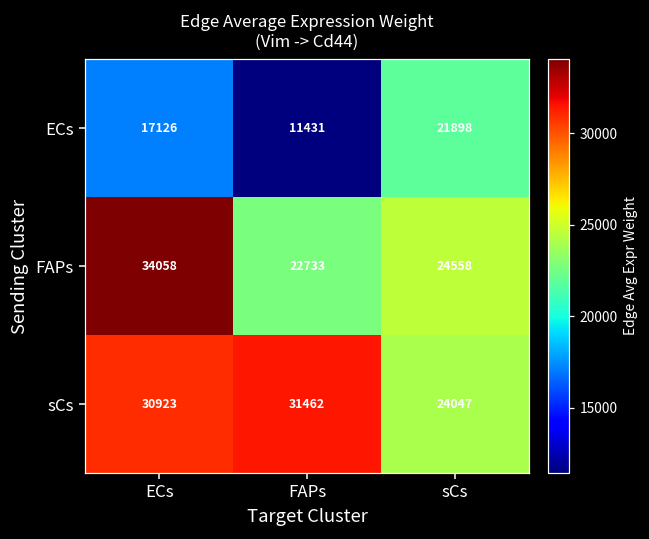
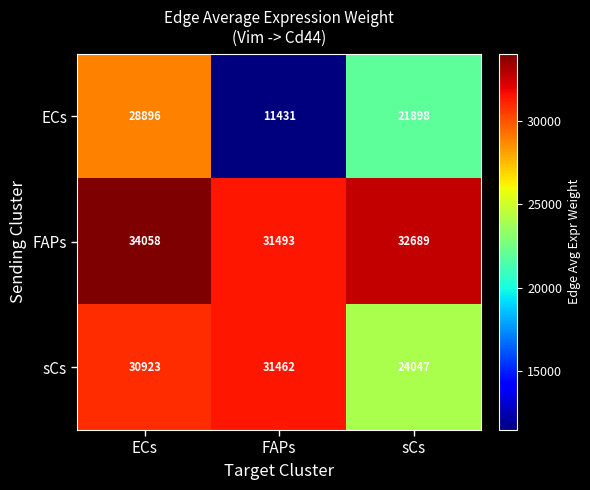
  {
    "ECs": {
-     "ECs": 17126,
+     "ECs": 28896,
      "FAPs": 11431,
      "sCs": 21898
    },
    "FAPs": {
      "ECs": 34058,
-     "FAPs": 22733,
-     "sCs": 24558
+     "FAPs": 31493,
+     "sCs": 32689
    },
    "sCs": {
      "ECs": 30923,
      "FAPs": 31462,
      "sCs": 24047
    }
  }
